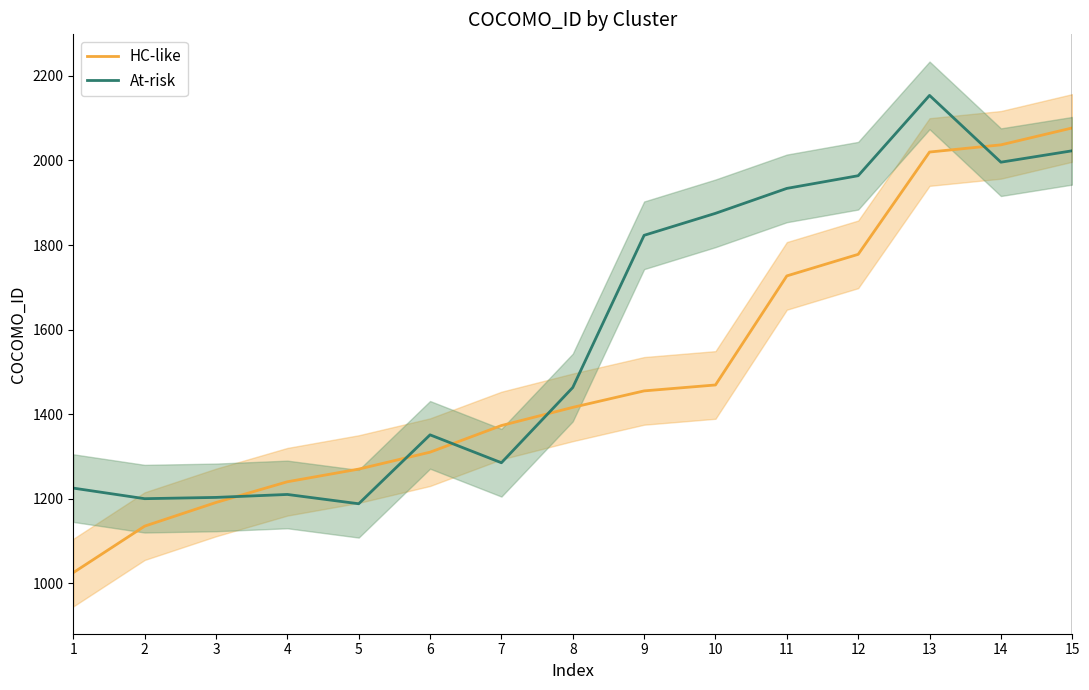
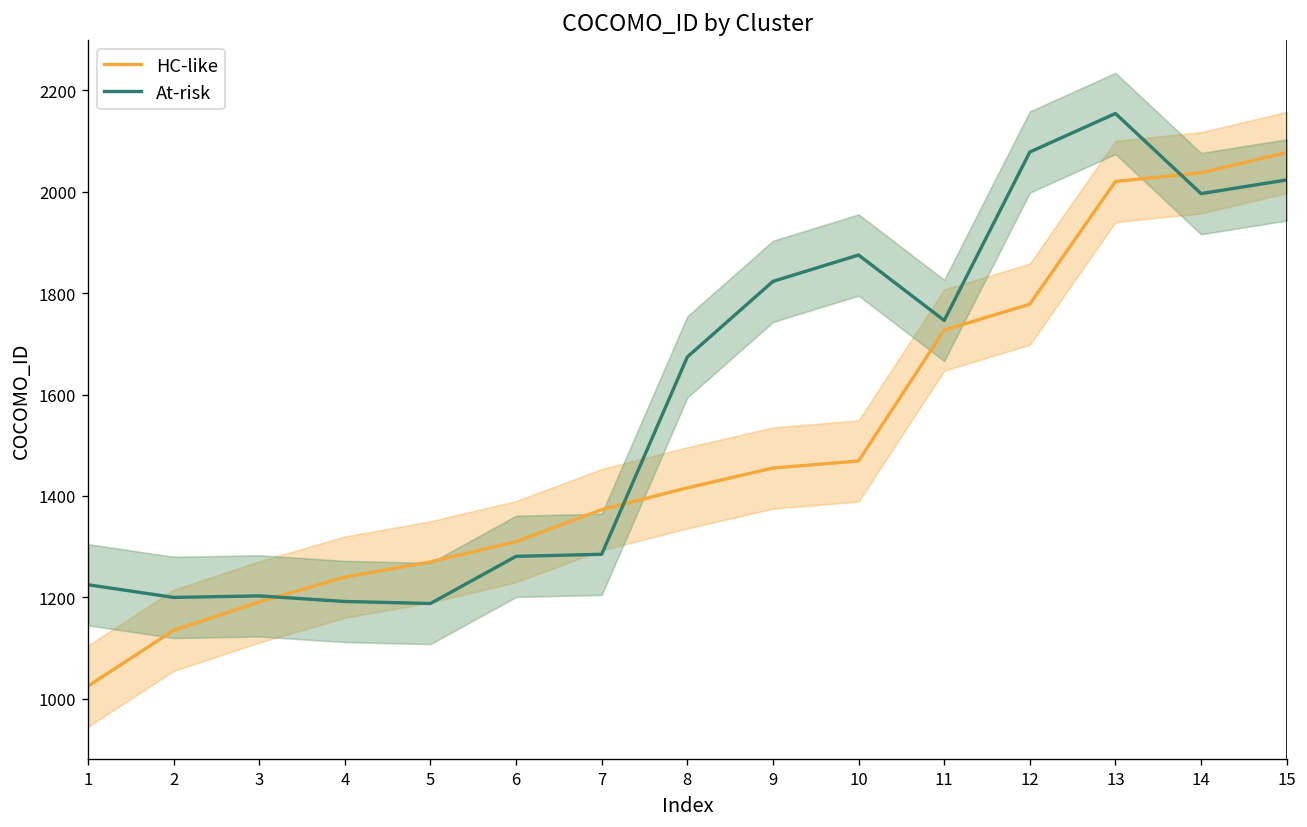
  {
    "At-risk": {
      "1": 1230,
      "2": 1200,
      "3": 1200,
-     "4": 1210,
+     "4": 1190,
      "5": 1190,
-     "6": 1350,
+     "6": 1280,
      "7": 1290,
-     "8": 1460,
+     "8": 1670,
      "9": 1820,
      "10": 1880,
-     "11": 1930,
-     "12": 1960,
+     "11": 1750,
+     "12": 2080,
      "13": 2150,
      "14": 2000,
      "15": 2020
    }
  }
